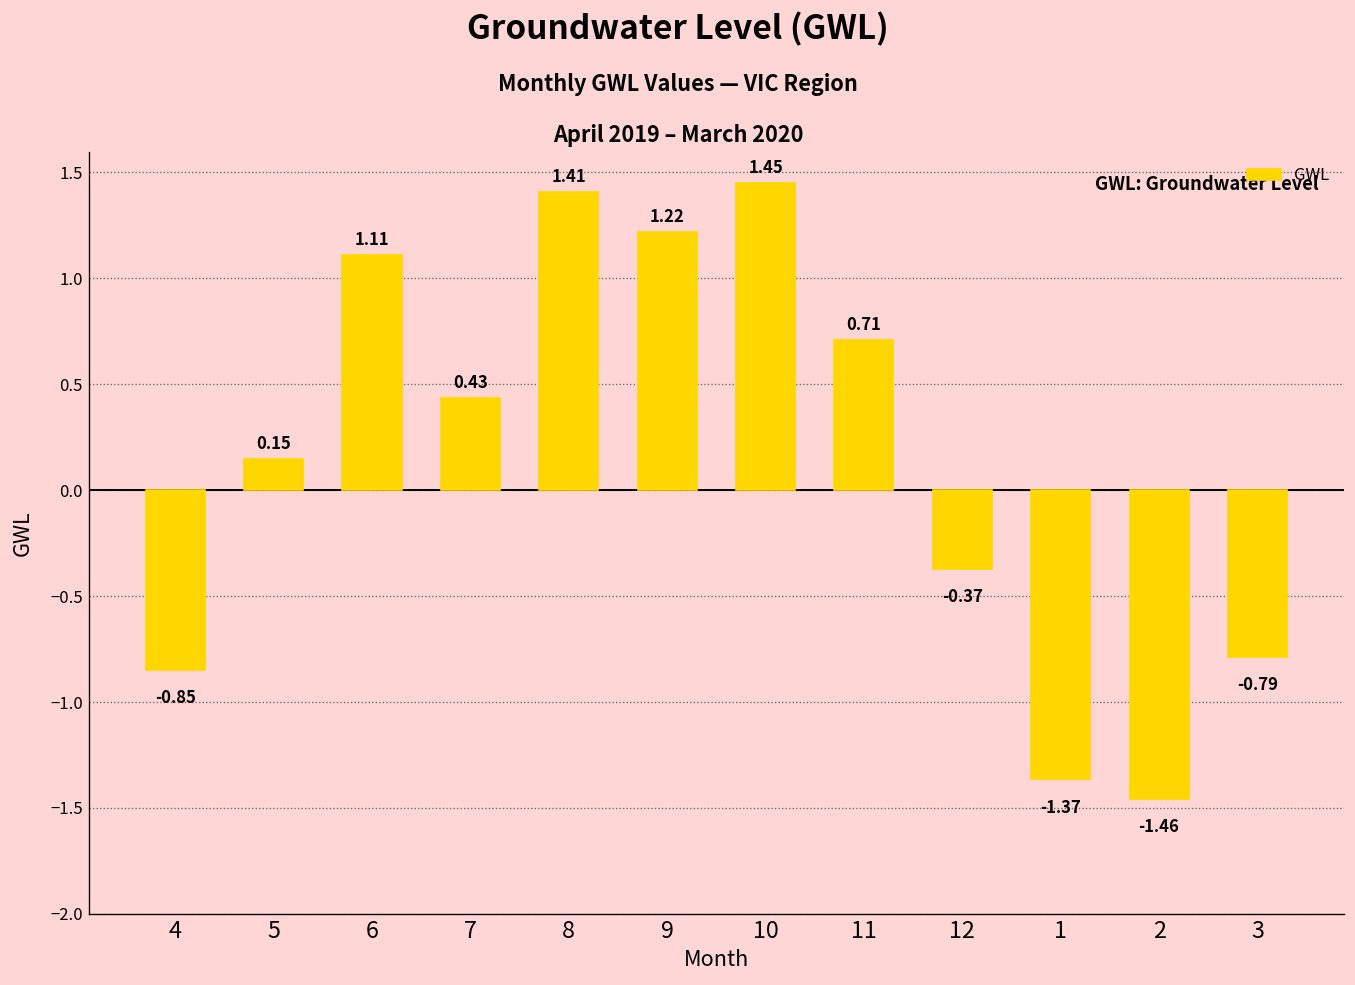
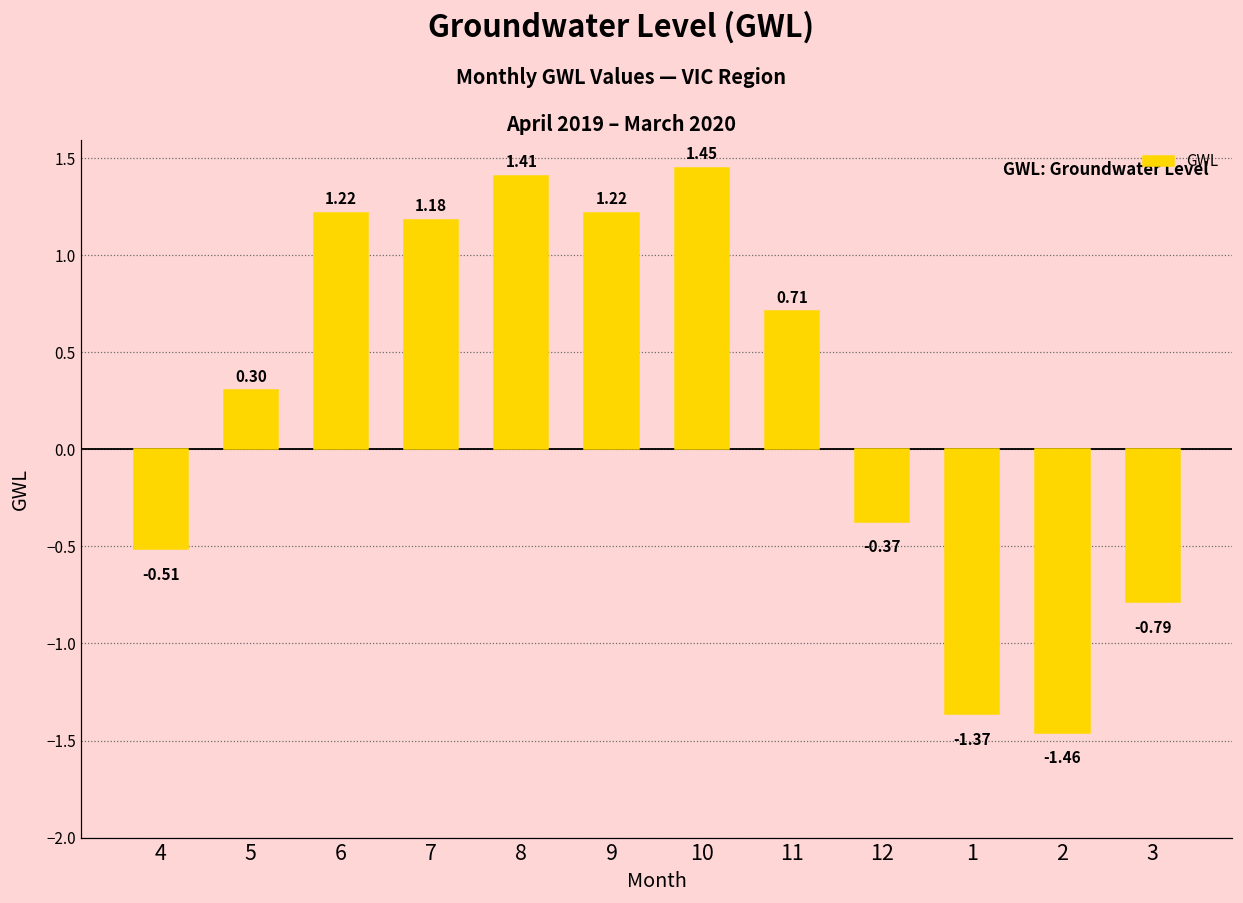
  {
-   "4": -0.85,
-   "5": 0.15,
-   "6": 1.11,
-   "7": 0.43,
+   "4": -0.51,
+   "5": 0.30,
+   "6": 1.22,
+   "7": 1.18,
    "8": 1.41,
    "9": 1.22,
    "10": 1.45,
    "11": 0.71,
    "12": -0.37,
    "1": -1.37,
    "2": -1.46,
    "3": -0.79
  }
